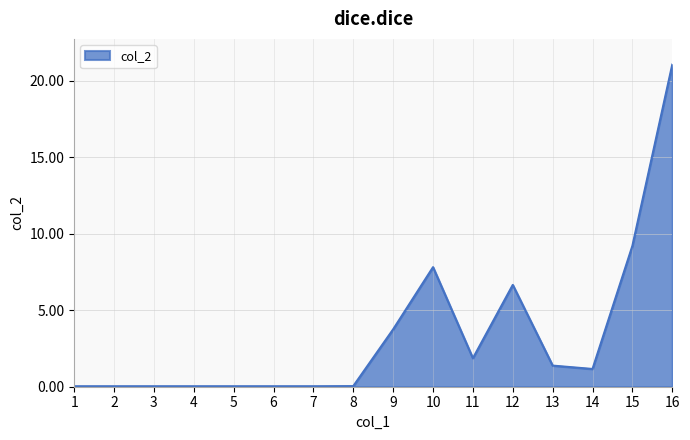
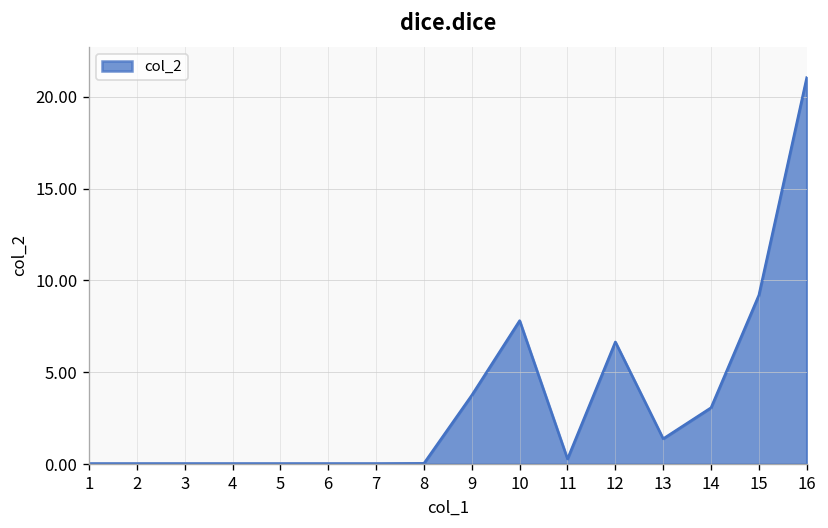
  {
    "1": 0.0,
    "2": 0.0,
    "3": 0.0,
    "4": 0.0,
    "5": 0.0,
    "6": 0.0,
    "7": 0.0,
    "8": 0.0,
    "9": 3.8,
    "10": 7.8,
-   "11": 1.9,
+   "11": 0.3,
    "12": 6.7,
    "13": 1.4,
-   "14": 1.2,
+   "14": 3.1,
    "15": 9.2,
    "16": 21.0
  }
